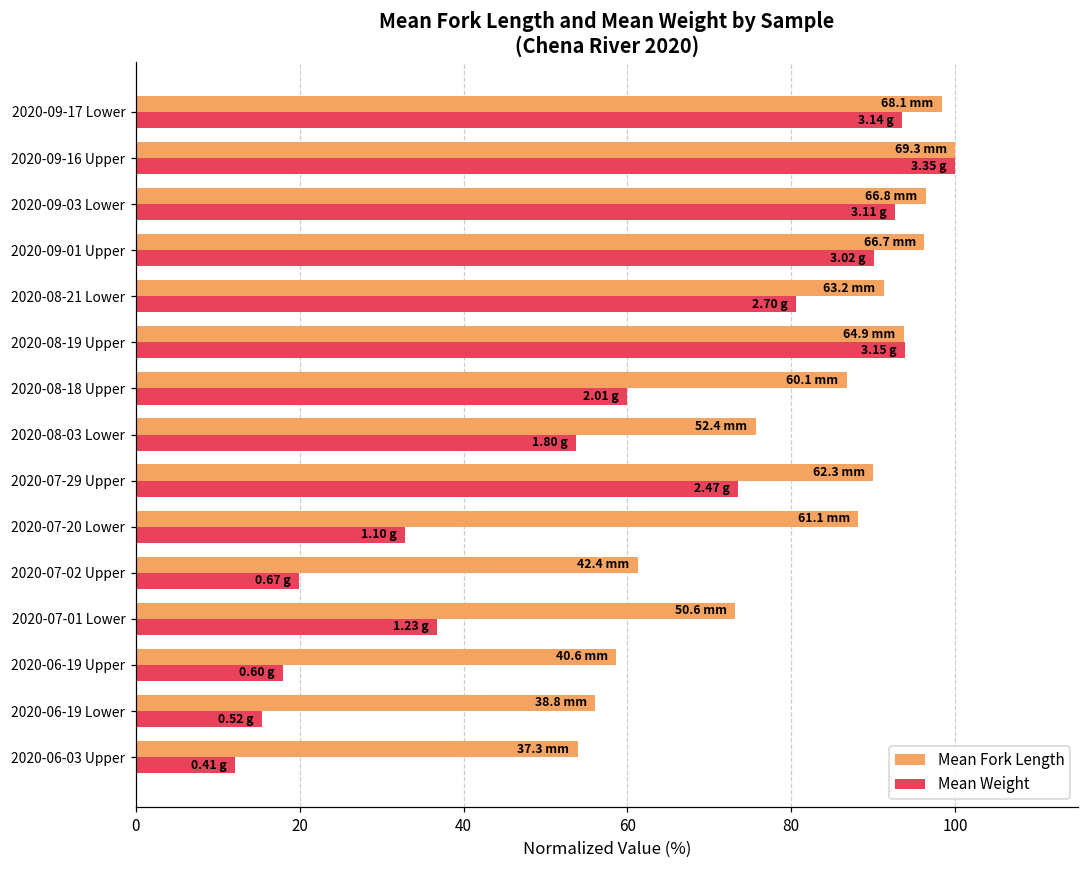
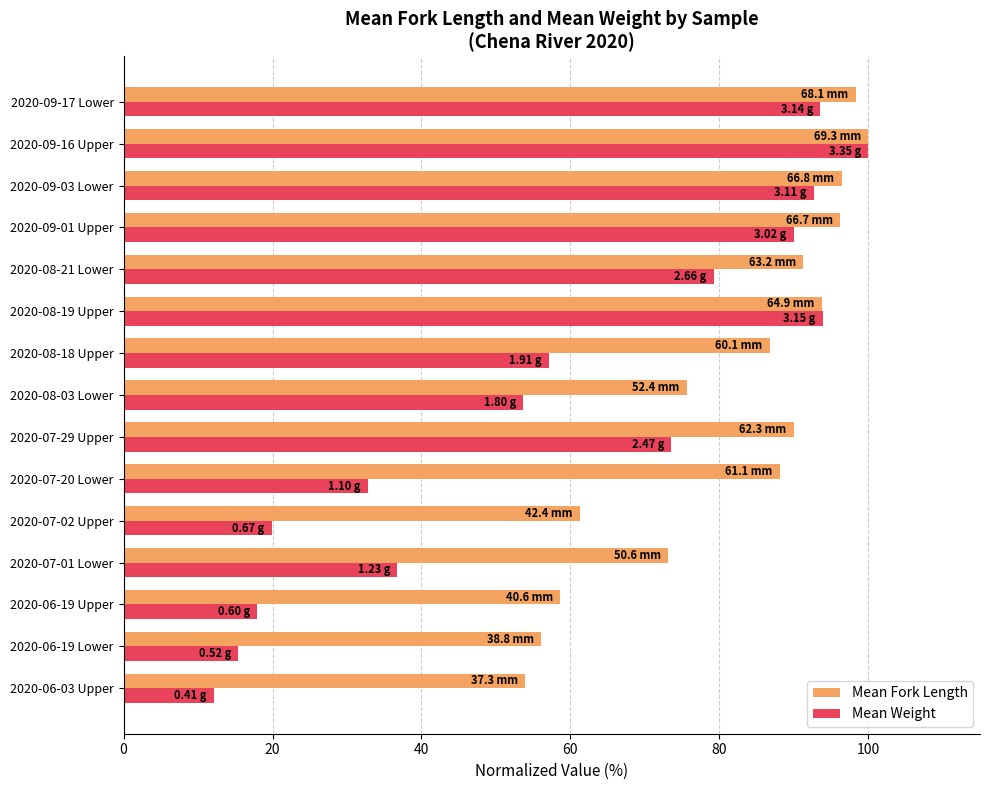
  {
    "Mean Weight": {
-     "2020-08-21 Lower": 2.70,
-     "2020-08-18 Upper": 2.01
+     "2020-08-21 Lower": 2.66,
+     "2020-08-18 Upper": 1.91
    }
  }
